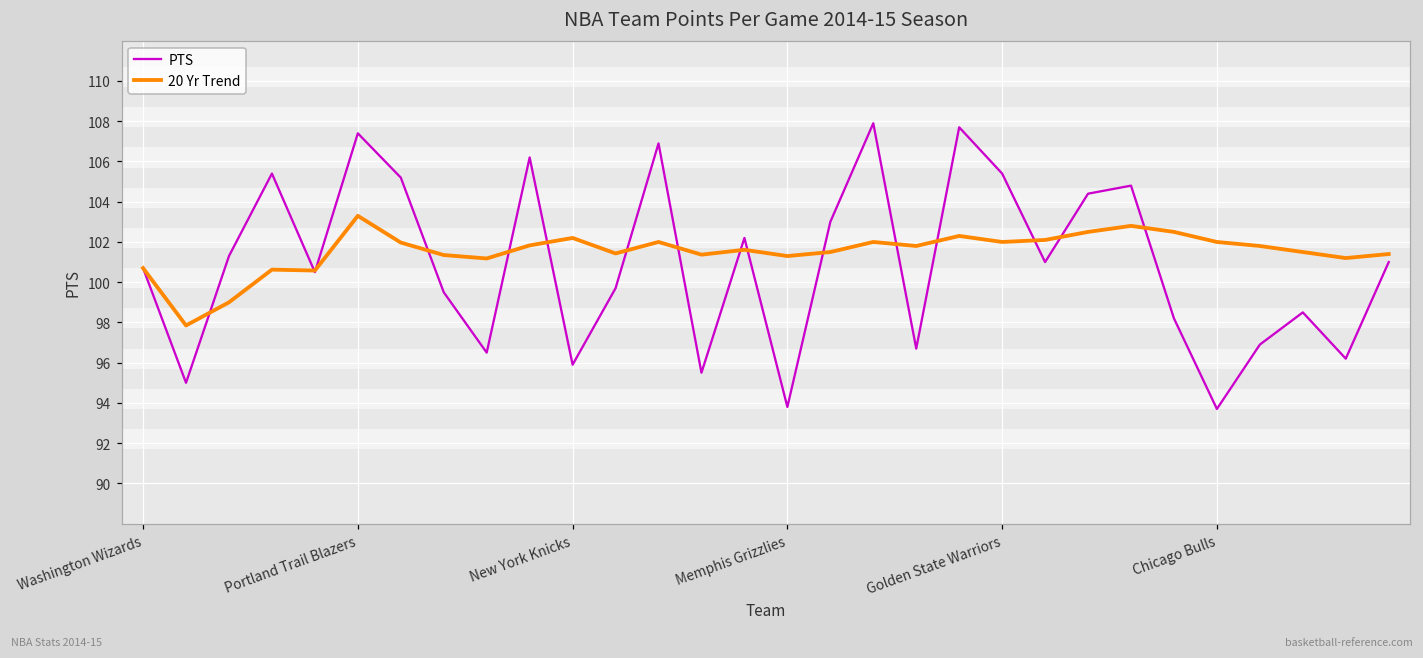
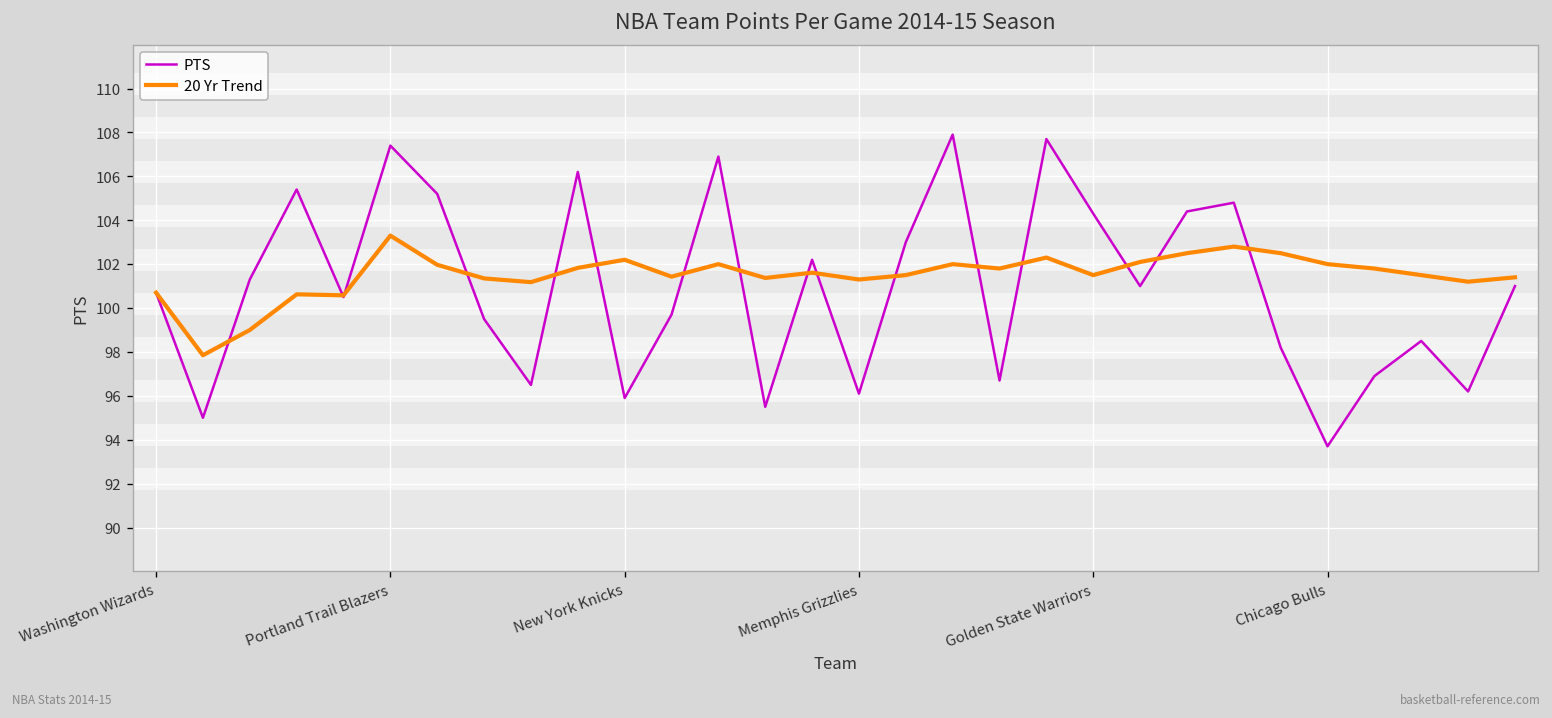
  {
    "PTS": {
      "Portland Trail Blazers": 107.4,
      "New York Knicks": 95.9,
-     "Memphis Grizzlies": 93.8,
-     "Golden State Warriors": 105.4,
+     "Memphis Grizzlies": 96.1,
+     "Golden State Warriors": 104.3,
      "Chicago Bulls": 93.7
    },
    "20 Yr Trend": {
      "Portland Trail Blazers": 103.3,
      "New York Knicks": 102.2,
      "Memphis Grizzlies": 101.3,
-     "Golden State Warriors": 102.0,
+     "Golden State Warriors": 101.5,
      "Chicago Bulls": 102.0
    }
  }
